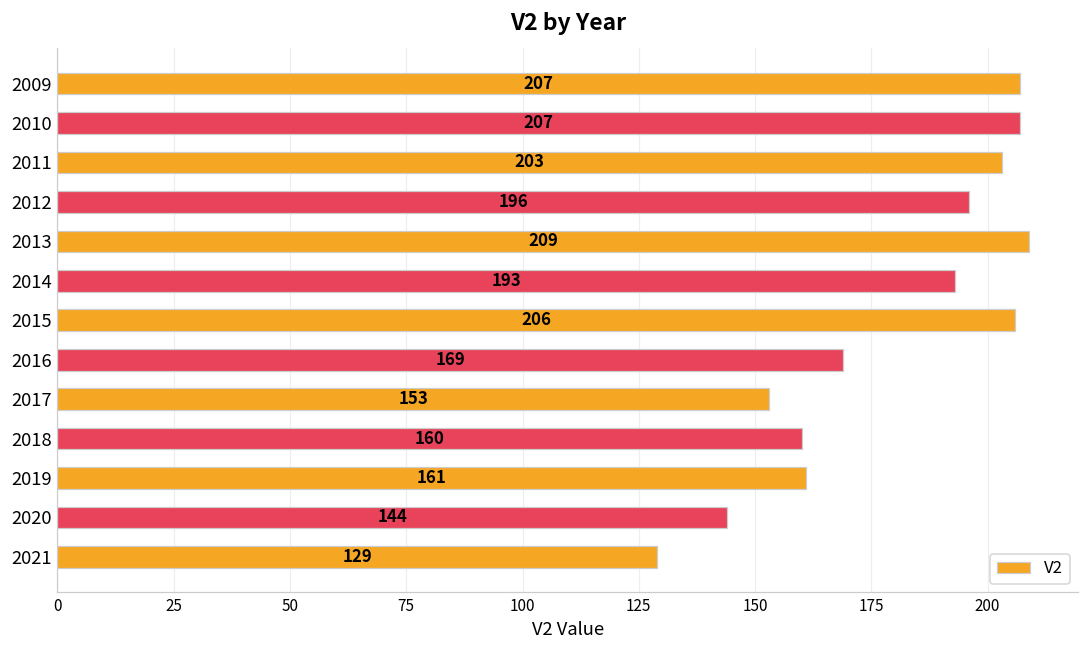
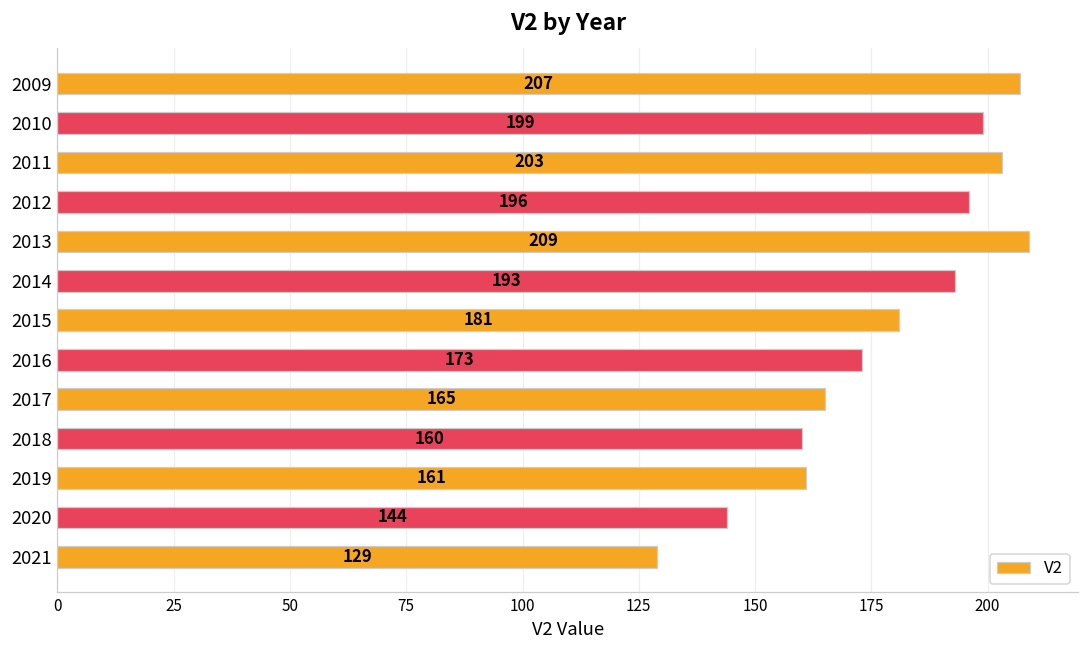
  {
    "2009": 207,
-   "2010": 207,
+   "2010": 199,
    "2011": 203,
    "2012": 196,
    "2013": 209,
    "2014": 193,
-   "2015": 206,
-   "2016": 169,
-   "2017": 153,
+   "2015": 181,
+   "2016": 173,
+   "2017": 165,
    "2018": 160,
    "2019": 161,
    "2020": 144,
    "2021": 129
  }
